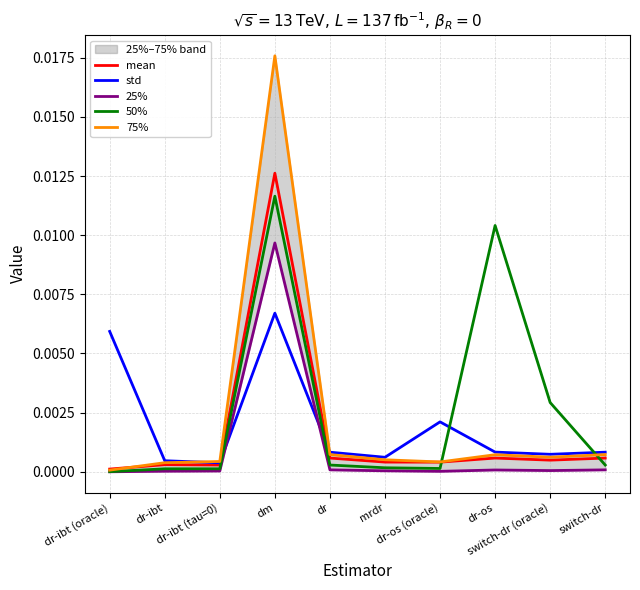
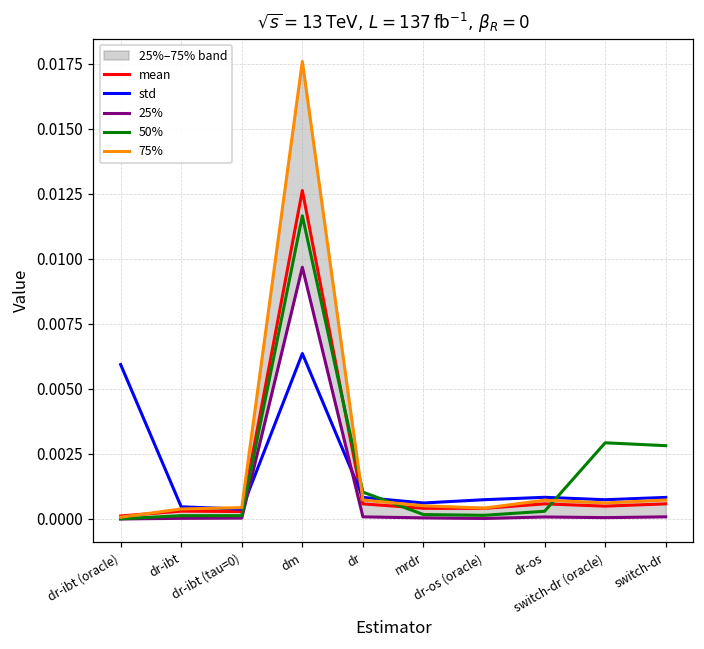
  {
    "mean": {
      "dm": 0.0126,
      "dr": 0.0006,
      "dr-os": 0.0006,
      "switch-dr (oracle)": 0.0005,
      "switch-dr": 0.0006
    },
    "std": {
      "dr-ibt (oracle)": 0.0059,
-     "dm": 0.0067,
-     "dr-os (oracle)": 0.0021,
+     "dm": 0.0064,
+     "dr-os (oracle)": 0.0007,
      "dr-os": 0.0008,
      "switch-dr (oracle)": 0.0007
    },
    "25%": {
      "dm": 0.0097,
      "dr": 0.0001,
      "mrdr": 0.0000,
      "dr-os (oracle)": 0.0000,
      "dr-os": 0.0001,
      "switch-dr (oracle)": 0.0001,
      "switch-dr": 0.0001
    },
    "50%": {
      "dm": 0.0117,
-     "dr": 0.0003,
+     "dr": 0.0010,
      "mrdr": 0.0002,
      "dr-os (oracle)": 0.0001,
-     "dr-os": 0.0104,
+     "dr-os": 0.0003,
      "switch-dr (oracle)": 0.0029,
-     "switch-dr": 0.0003
+     "switch-dr": 0.0028
    },
    "25%–75% band": {
      "dm": 0.0176,
      "dr-os": 0.0007,
      "switch-dr (oracle)": 0.0006
    }
  }
